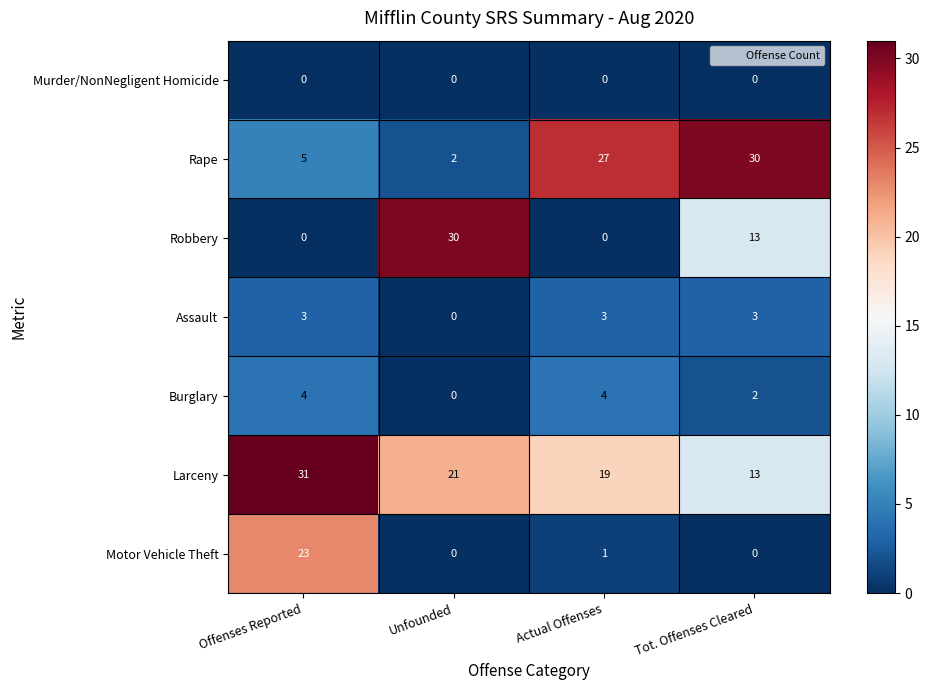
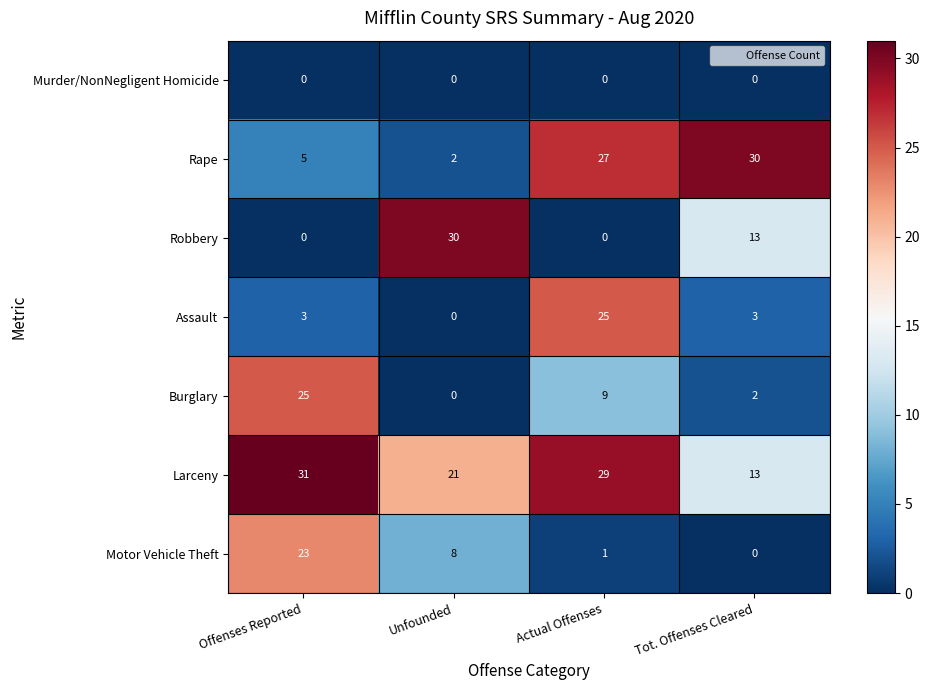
  {
    "Murder/NonNegligent Homicide": {
      "Offenses Reported": 0,
      "Unfounded": 0,
      "Actual Offenses": 0,
      "Tot. Offenses Cleared": 0
    },
    "Rape": {
      "Offenses Reported": 5,
      "Unfounded": 2,
      "Actual Offenses": 27,
      "Tot. Offenses Cleared": 30
    },
    "Robbery": {
      "Offenses Reported": 0,
      "Unfounded": 30,
      "Actual Offenses": 0,
      "Tot. Offenses Cleared": 13
    },
    "Assault": {
      "Offenses Reported": 3,
      "Unfounded": 0,
-     "Actual Offenses": 3,
+     "Actual Offenses": 25,
      "Tot. Offenses Cleared": 3
    },
    "Burglary": {
-     "Offenses Reported": 4,
+     "Offenses Reported": 25,
      "Unfounded": 0,
-     "Actual Offenses": 4,
+     "Actual Offenses": 9,
      "Tot. Offenses Cleared": 2
    },
    "Larceny": {
      "Offenses Reported": 31,
      "Unfounded": 21,
-     "Actual Offenses": 19,
+     "Actual Offenses": 29,
      "Tot. Offenses Cleared": 13
    },
    "Motor Vehicle Theft": {
      "Offenses Reported": 23,
-     "Unfounded": 0,
+     "Unfounded": 8,
      "Actual Offenses": 1,
      "Tot. Offenses Cleared": 0
    }
  }
